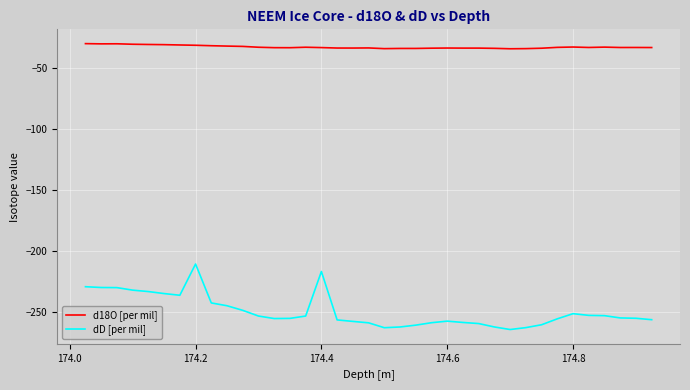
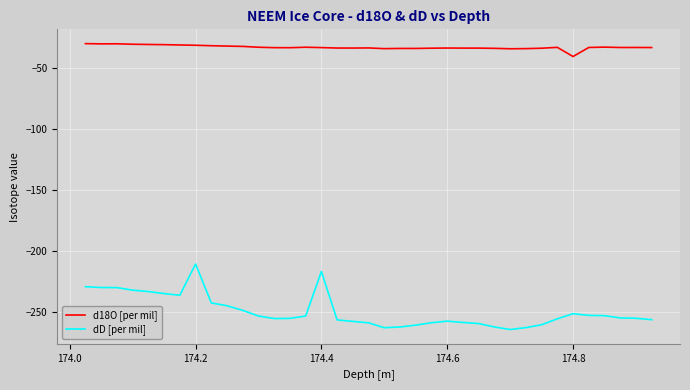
  {
    "d18O [per mil]": {
      "174.2": -31,
      "174.4": -33,
      "174.6": -33,
-     "174.8": -33
+     "174.8": -40
    },
    "dD [per mil]": {
      "174.2": -211,
      "174.4": -217,
      "174.6": -258,
      "174.8": -251
    }
  }
